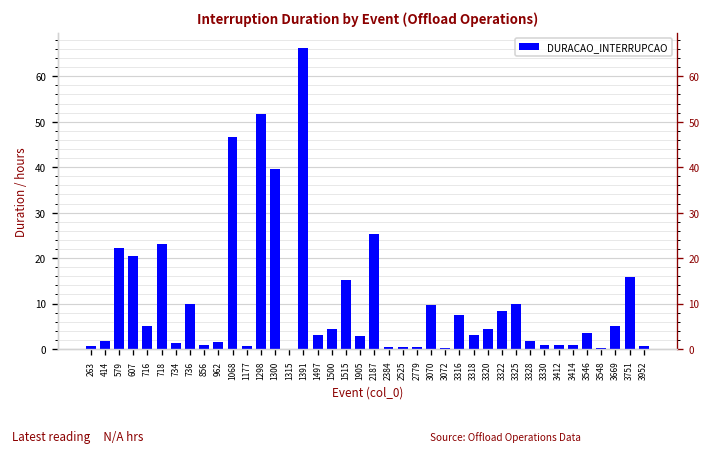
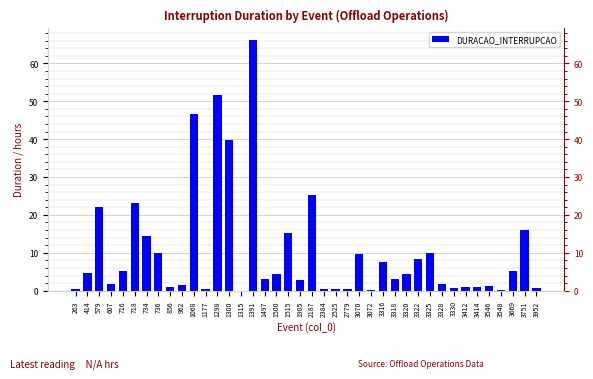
  {
-   "414": 2,
+   "414": 5,
    "579": 22,
-   "607": 21,
+   "607": 2,
    "716": 5,
    "718": 23,
-   "734": 1,
+   "734": 14,
    "736": 10,
    "856": 1,
    "962": 2,
    "1068": 47,
    "1298": 52,
    "1300": 40,
    "1391": 66,
    "1497": 3,
    "1500": 4,
    "1515": 15,
    "1905": 3,
    "2187": 25,
    "3070": 10,
    "3316": 8,
    "3318": 3,
    "3320": 5,
    "3322": 8,
    "3325": 10,
    "3328": 2,
    "3330": 1,
    "3412": 1,
    "3414": 1,
-   "3546": 4,
+   "3546": 1,
    "3669": 5,
    "3751": 16,
    "3952": 1
  }
